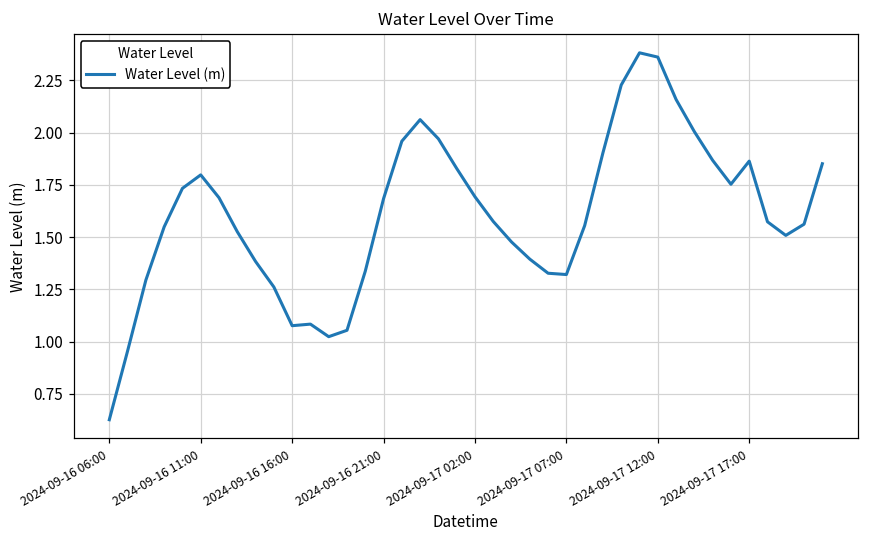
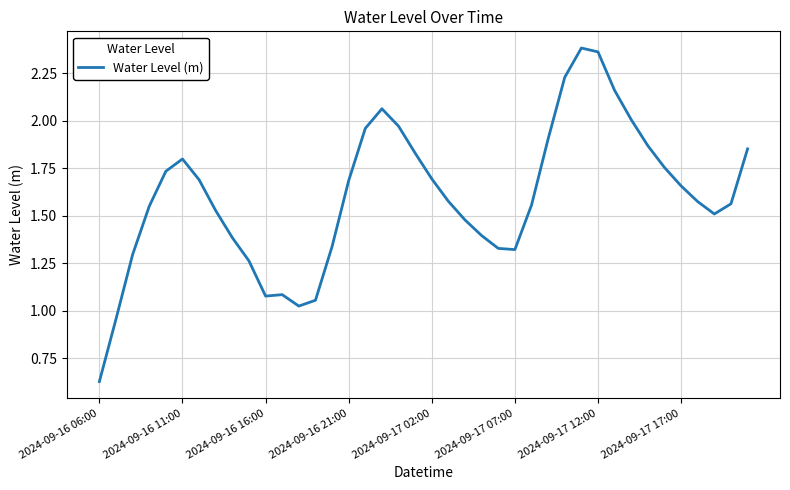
  {
    "2024-09-16 06:00": 0.63,
    "2024-09-16 11:00": 1.80,
    "2024-09-16 16:00": 1.08,
    "2024-09-16 21:00": 1.68,
    "2024-09-17 02:00": 1.69,
    "2024-09-17 07:00": 1.32,
    "2024-09-17 12:00": 2.36,
-   "2024-09-17 17:00": 1.86
+   "2024-09-17 17:00": 1.66
  }
